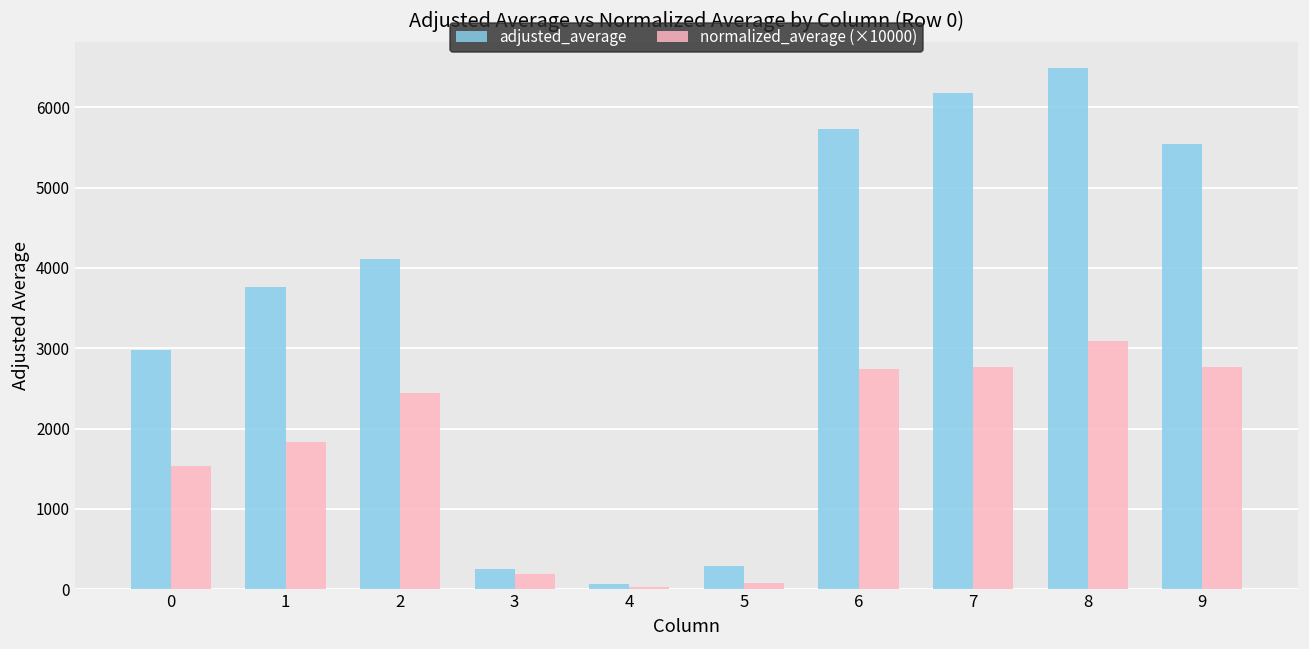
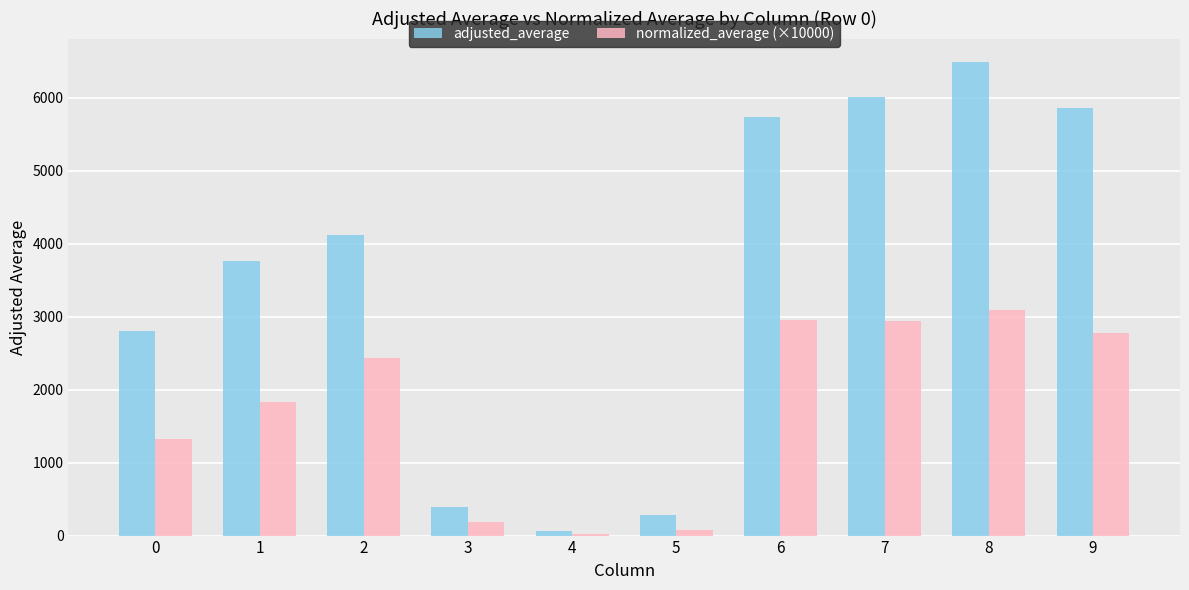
  {
    "adjusted_average": {
-     "0": 3000,
+     "0": 2800,
      "1": 3800,
      "2": 4100,
-     "3": 300,
+     "3": 400,
      "4": 100,
      "5": 300,
      "6": 5700,
-     "7": 6200,
+     "7": 6000,
      "8": 6500,
-     "9": 5500
+     "9": 5900
    },
    "normalized_average (×10000)": {
-     "0": 1500,
+     "0": 1300,
      "1": 1800,
      "2": 2400,
      "3": 200,
      "5": 100,
-     "6": 2700,
-     "7": 2800,
+     "6": 3000,
+     "7": 2900,
      "8": 3100,
      "9": 2800
    }
  }
